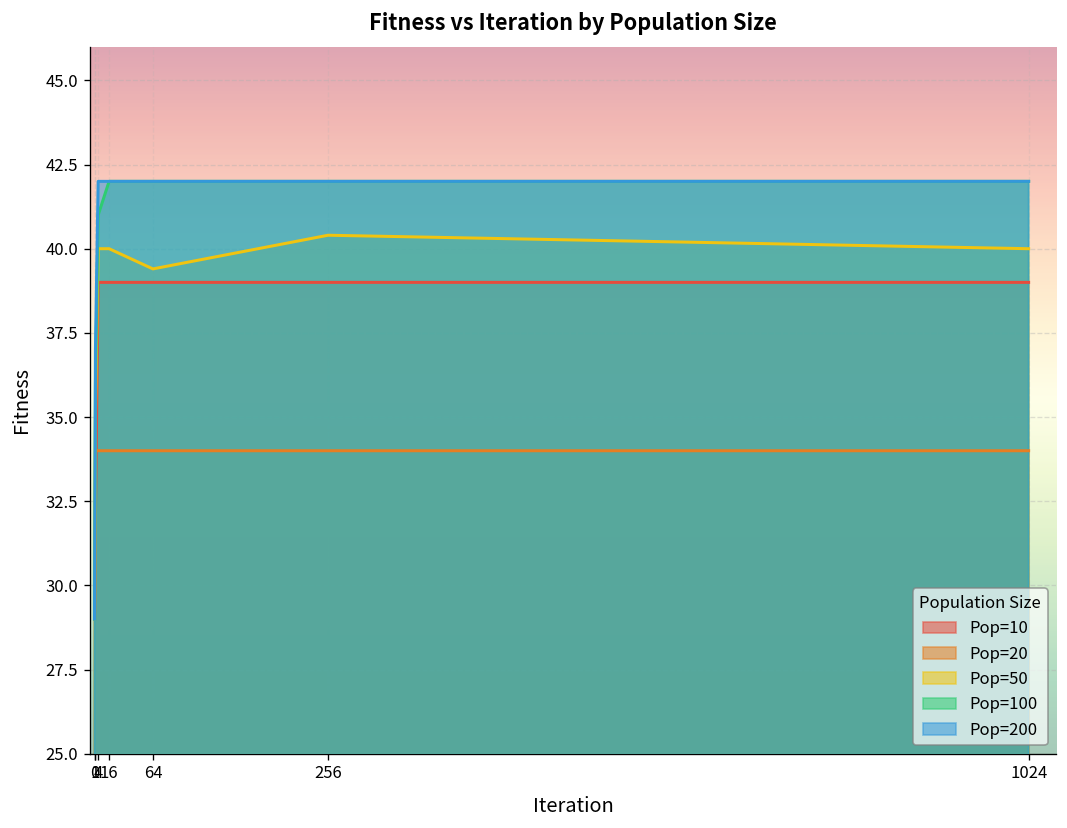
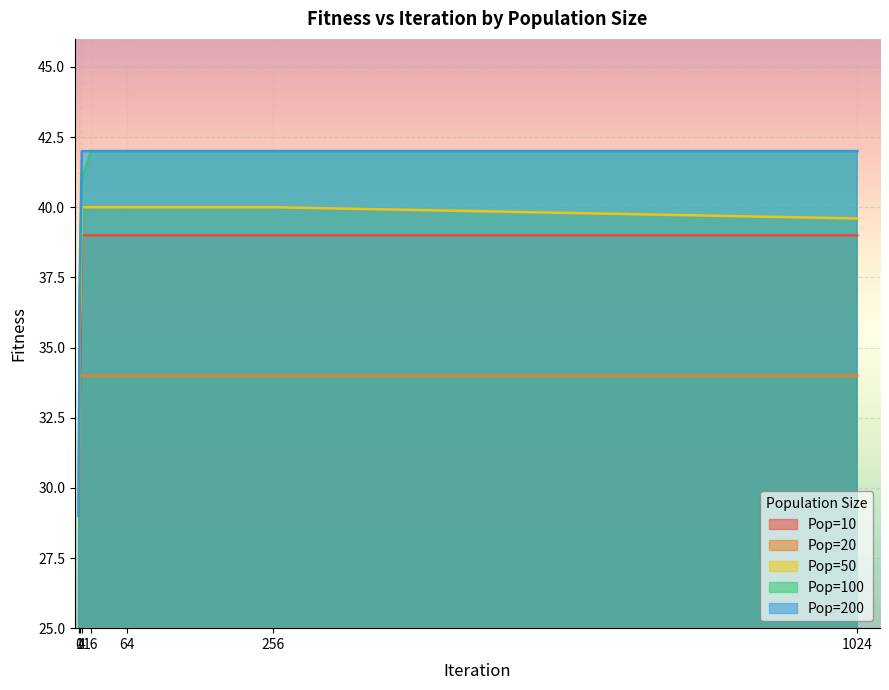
  {
    "Pop=50": {
-     "64": 39.4,
-     "256": 40.4,
-     "1024": 40.0
+     "64": 40.0,
+     "256": 40.0,
+     "1024": 39.6
    }
  }
